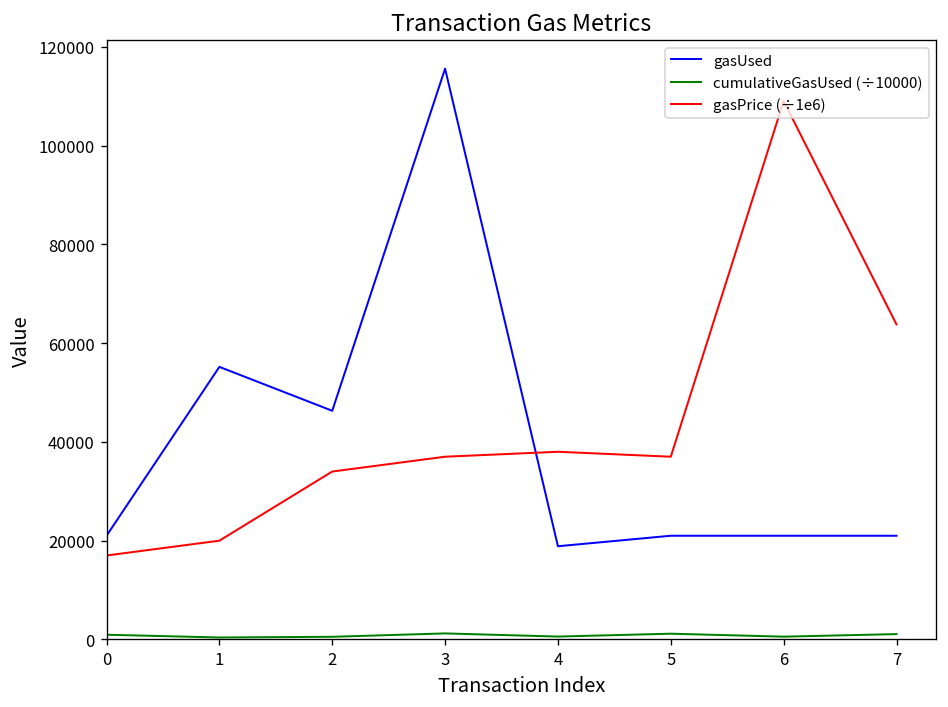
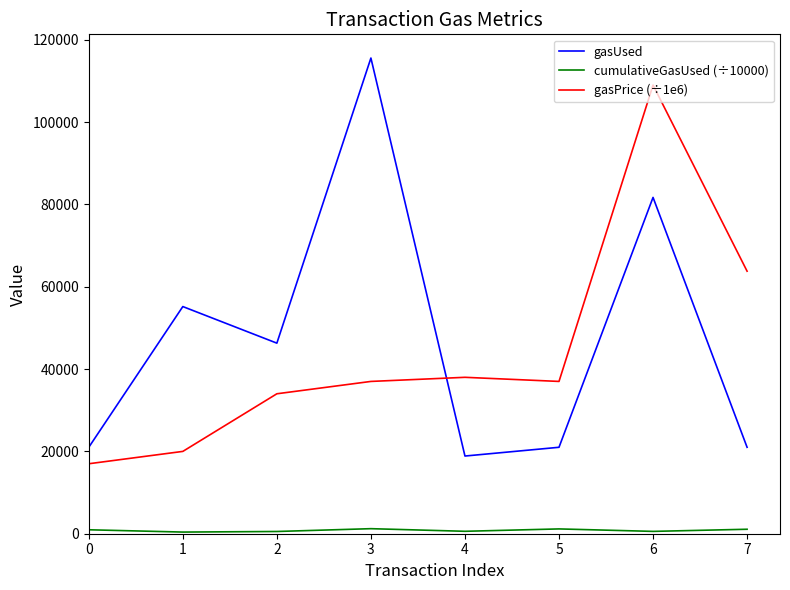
  {
    "gasUsed": {
      "0": 21000,
      "1": 55000,
      "2": 46000,
      "3": 116000,
      "4": 19000,
      "5": 21000,
-     "6": 21000,
+     "6": 82000,
      "7": 21000
    },
    "cumulativeGasUsed (÷10000)": {
      "0": 1000,
      "1": 0,
      "2": 1000,
      "3": 1000,
      "4": 1000,
      "5": 1000,
      "6": 1000,
      "7": 1000
    },
    "gasPrice (÷1e6)": {
      "0": 17000,
      "1": 20000,
      "2": 34000,
      "3": 37000,
      "4": 38000,
      "5": 37000,
      "7": 64000
    }
  }
